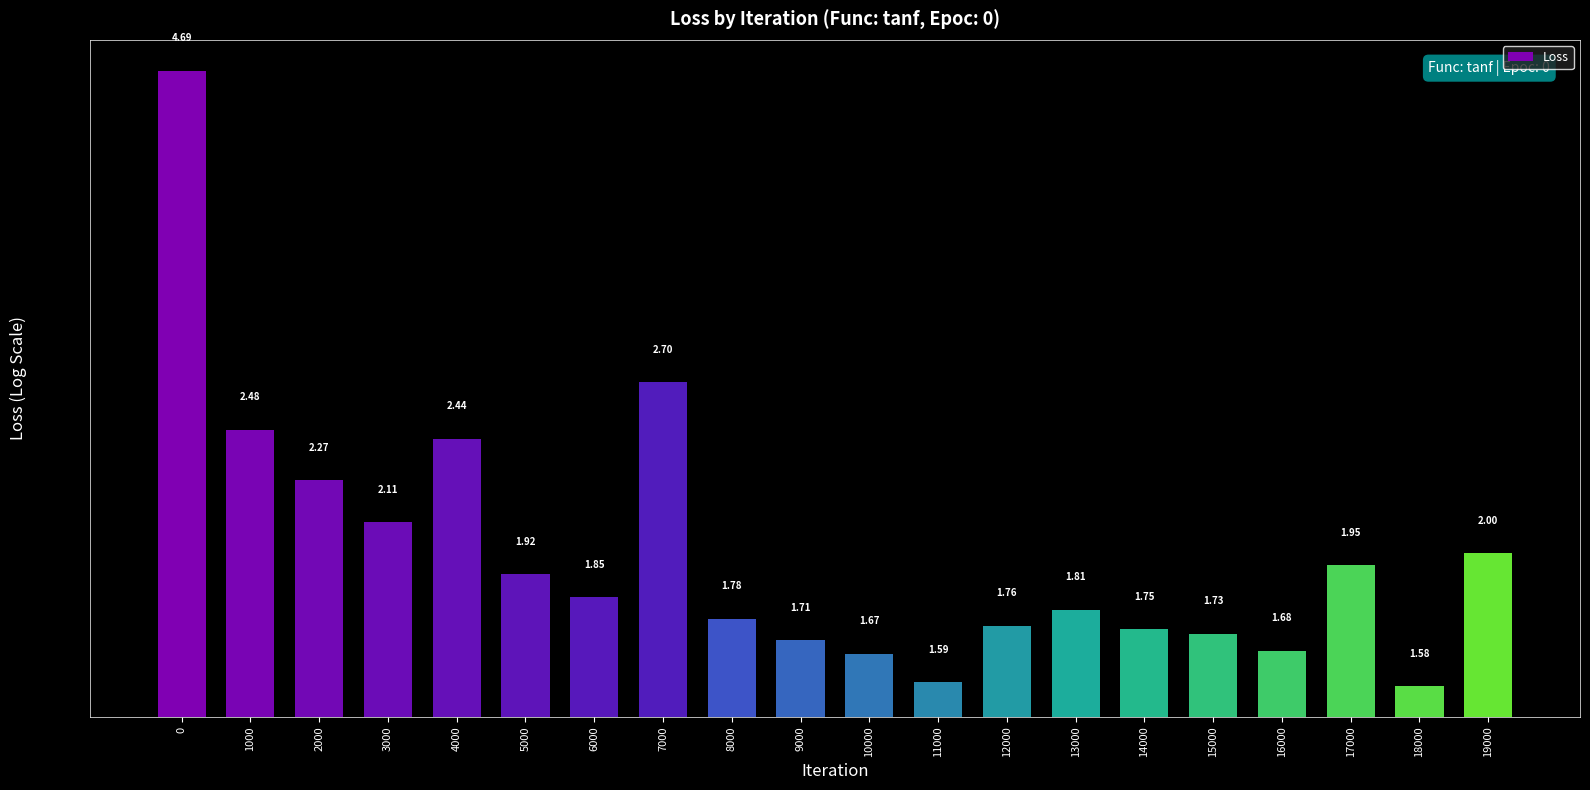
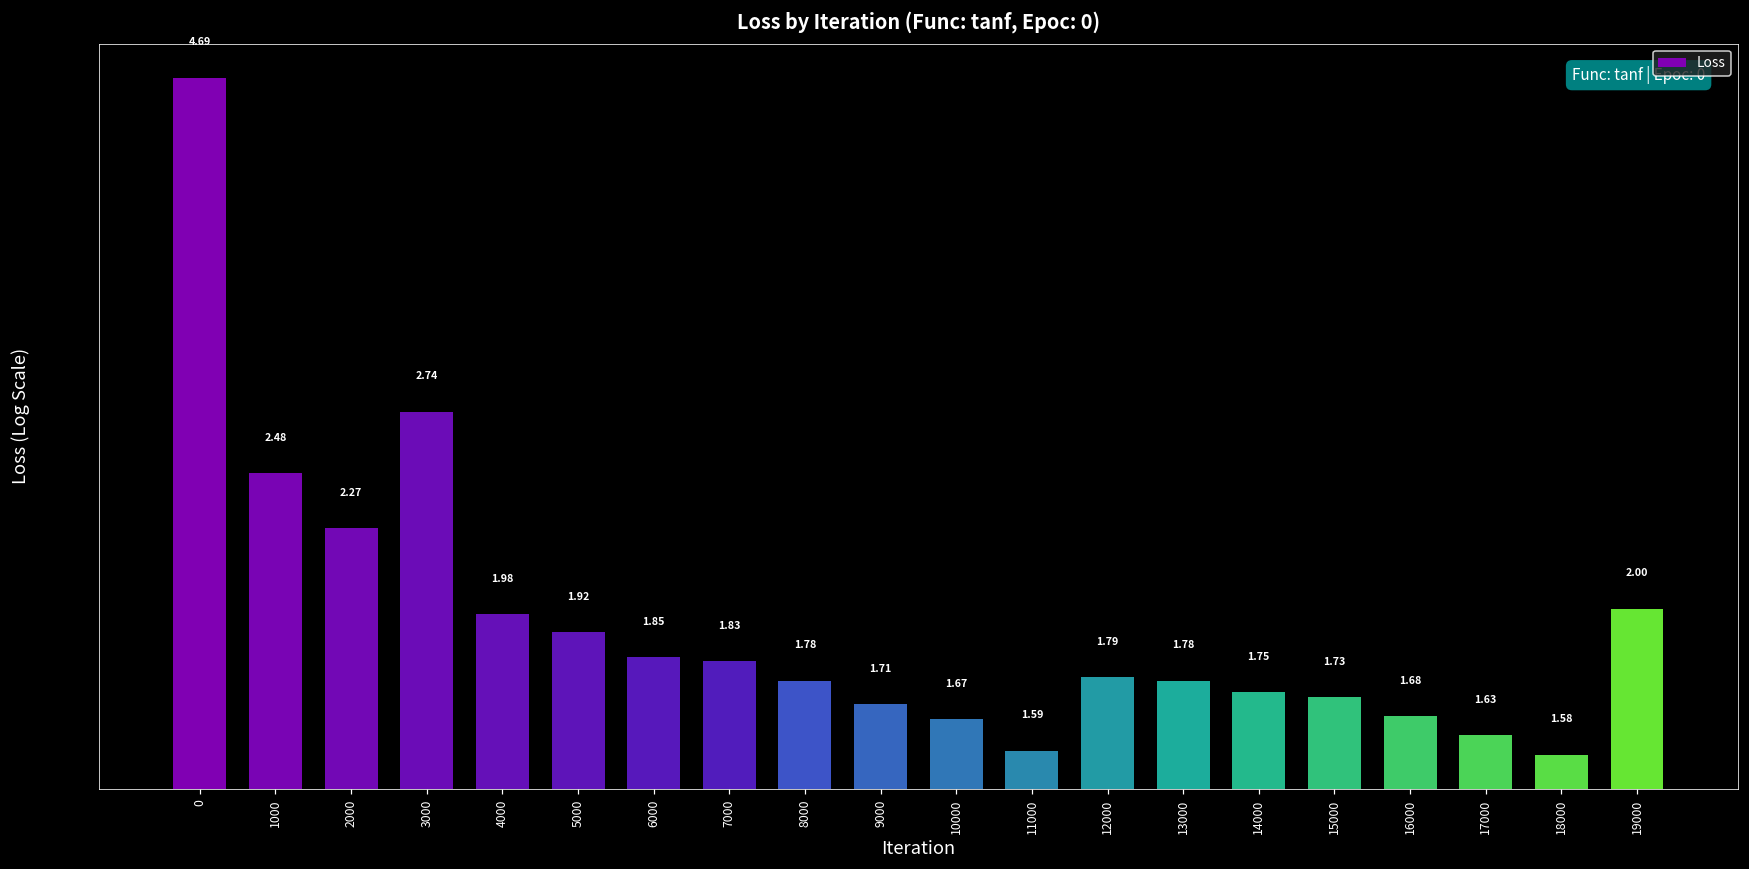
  {
-   "3000": 2.11,
-   "4000": 2.44,
-   "7000": 2.70,
-   "12000": 1.76,
-   "13000": 1.81,
-   "17000": 1.95
+   "3000": 2.74,
+   "4000": 1.98,
+   "7000": 1.83,
+   "12000": 1.79,
+   "13000": 1.78,
+   "17000": 1.63
  }
